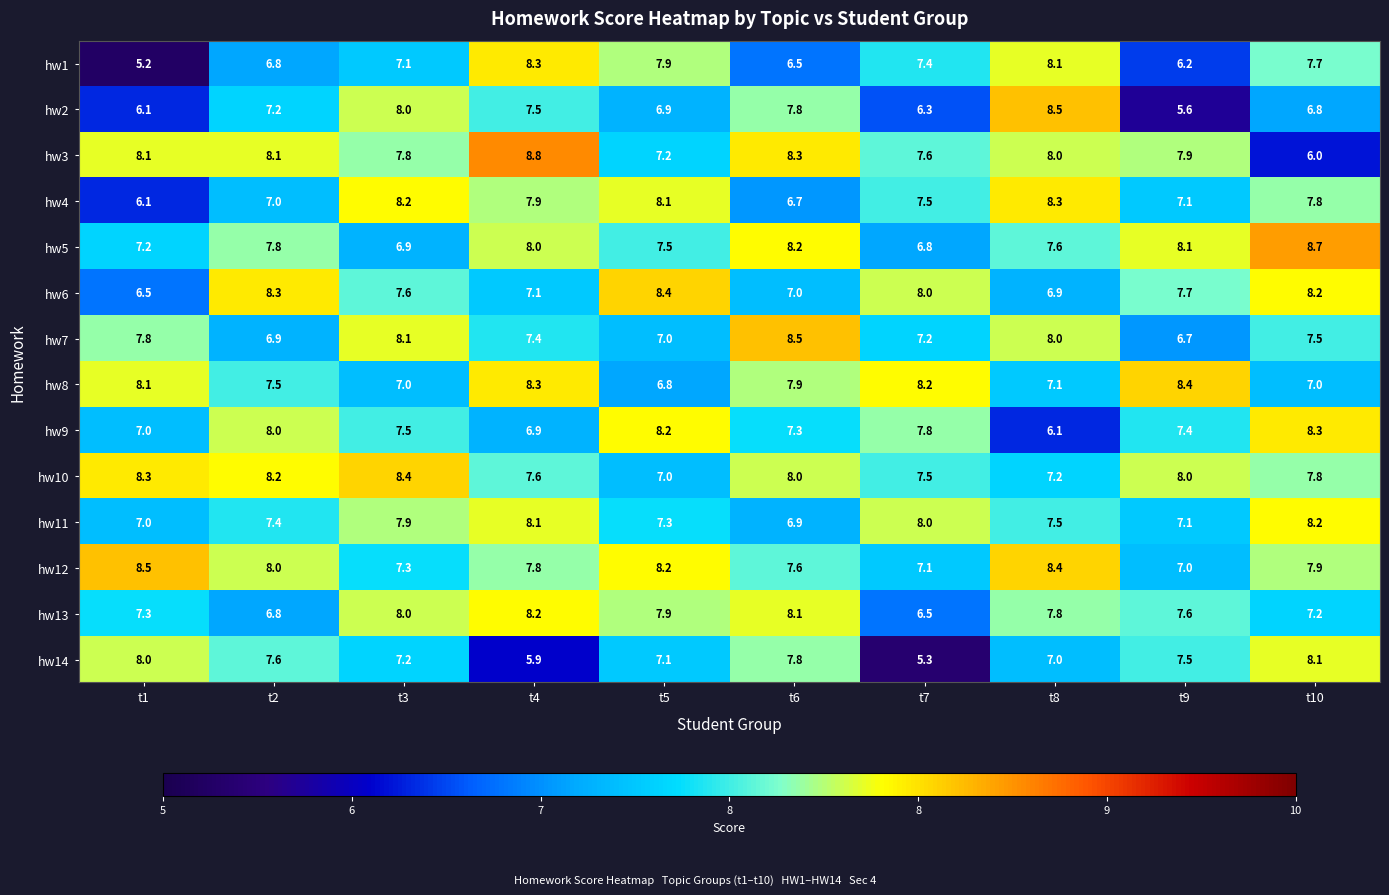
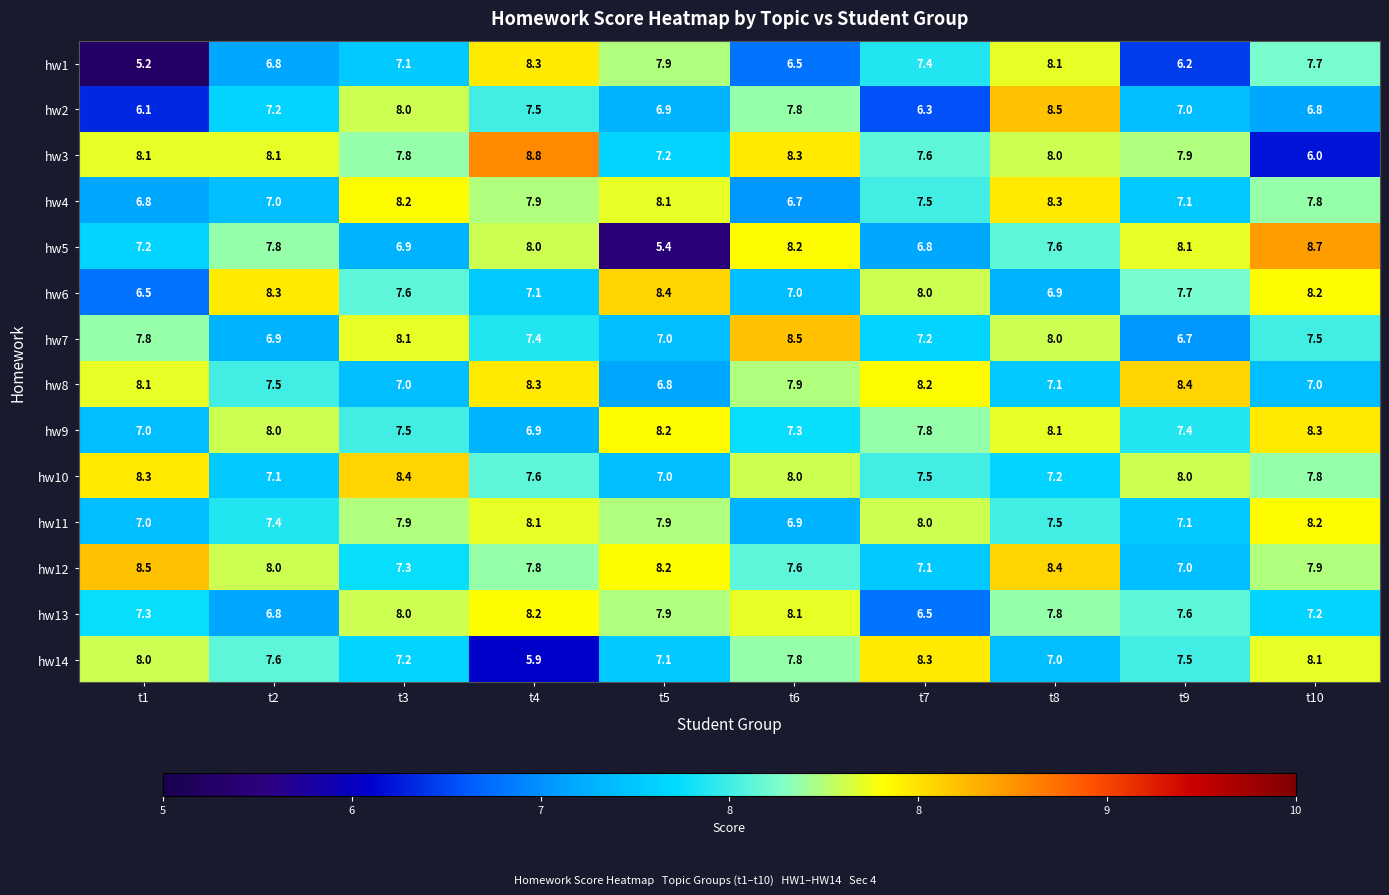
  {
    "hw1": {
      "t1": 5.2,
      "t2": 6.8,
      "t3": 7.1,
      "t4": 8.3,
      "t5": 7.9,
      "t6": 6.5,
      "t7": 7.4,
      "t8": 8.1,
      "t9": 6.2,
      "t10": 7.7
    },
    "hw2": {
      "t1": 6.1,
      "t2": 7.2,
      "t3": 8.0,
      "t4": 7.5,
      "t5": 6.9,
      "t6": 7.8,
      "t7": 6.3,
      "t8": 8.5,
-     "t9": 5.6,
+     "t9": 7.0,
      "t10": 6.8
    },
    "hw3": {
      "t1": 8.1,
      "t2": 8.1,
      "t3": 7.8,
      "t4": 8.8,
      "t5": 7.2,
      "t6": 8.3,
      "t7": 7.6,
      "t8": 8.0,
      "t9": 7.9,
      "t10": 6.0
    },
    "hw4": {
-     "t1": 6.1,
+     "t1": 6.8,
      "t2": 7.0,
      "t3": 8.2,
      "t4": 7.9,
      "t5": 8.1,
      "t6": 6.7,
      "t7": 7.5,
      "t8": 8.3,
      "t9": 7.1,
      "t10": 7.8
    },
    "hw5": {
      "t1": 7.2,
      "t2": 7.8,
      "t3": 6.9,
      "t4": 8.0,
-     "t5": 7.5,
+     "t5": 5.4,
      "t6": 8.2,
      "t7": 6.8,
      "t8": 7.6,
      "t9": 8.1,
      "t10": 8.7
    },
    "hw6": {
      "t1": 6.5,
      "t2": 8.3,
      "t3": 7.6,
      "t4": 7.1,
      "t5": 8.4,
      "t6": 7.0,
      "t7": 8.0,
      "t8": 6.9,
      "t9": 7.7,
      "t10": 8.2
    },
    "hw7": {
      "t1": 7.8,
      "t2": 6.9,
      "t3": 8.1,
      "t4": 7.4,
      "t5": 7.0,
      "t6": 8.5,
      "t7": 7.2,
      "t8": 8.0,
      "t9": 6.7,
      "t10": 7.5
    },
    "hw8": {
      "t1": 8.1,
      "t2": 7.5,
      "t3": 7.0,
      "t4": 8.3,
      "t5": 6.8,
      "t6": 7.9,
      "t7": 8.2,
      "t8": 7.1,
      "t9": 8.4,
      "t10": 7.0
    },
    "hw9": {
      "t1": 7.0,
      "t2": 8.0,
      "t3": 7.5,
      "t4": 6.9,
      "t5": 8.2,
      "t6": 7.3,
      "t7": 7.8,
-     "t8": 6.1,
+     "t8": 8.1,
      "t9": 7.4,
      "t10": 8.3
    },
    "hw10": {
      "t1": 8.3,
-     "t2": 8.2,
+     "t2": 7.1,
      "t3": 8.4,
      "t4": 7.6,
      "t5": 7.0,
      "t6": 8.0,
      "t7": 7.5,
      "t8": 7.2,
      "t9": 8.0,
      "t10": 7.8
    },
    "hw11": {
      "t1": 7.0,
      "t2": 7.4,
      "t3": 7.9,
      "t4": 8.1,
-     "t5": 7.3,
+     "t5": 7.9,
      "t6": 6.9,
      "t7": 8.0,
      "t8": 7.5,
      "t9": 7.1,
      "t10": 8.2
    },
    "hw12": {
      "t1": 8.5,
      "t2": 8.0,
      "t3": 7.3,
      "t4": 7.8,
      "t5": 8.2,
      "t6": 7.6,
      "t7": 7.1,
      "t8": 8.4,
      "t9": 7.0,
      "t10": 7.9
    },
    "hw13": {
      "t1": 7.3,
      "t2": 6.8,
      "t3": 8.0,
      "t4": 8.2,
      "t5": 7.9,
      "t6": 8.1,
      "t7": 6.5,
      "t8": 7.8,
      "t9": 7.6,
      "t10": 7.2
    },
    "hw14": {
      "t1": 8.0,
      "t2": 7.6,
      "t3": 7.2,
      "t4": 5.9,
      "t5": 7.1,
      "t6": 7.8,
-     "t7": 5.3,
+     "t7": 8.3,
      "t8": 7.0,
      "t9": 7.5,
      "t10": 8.1
    }
  }
